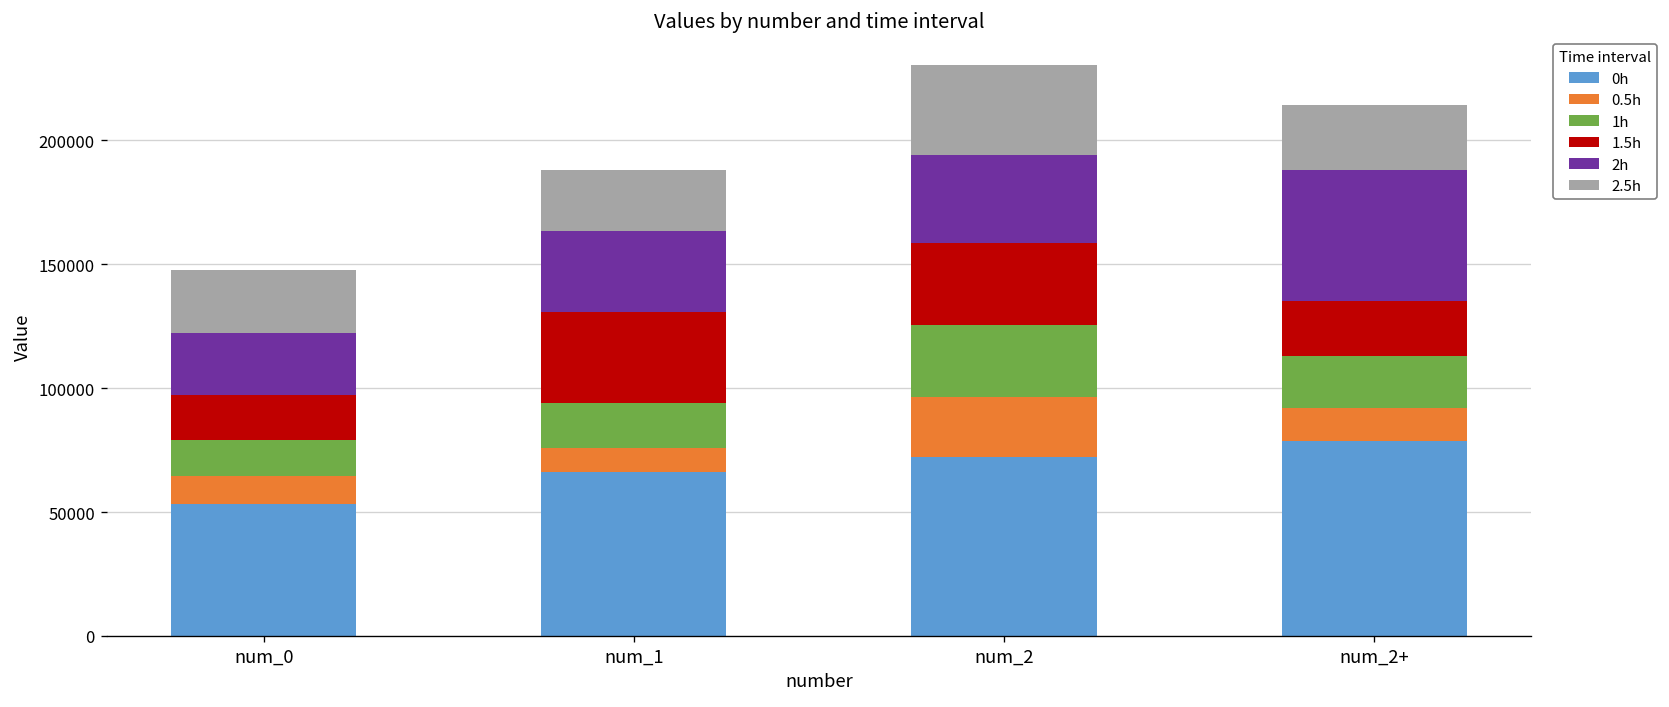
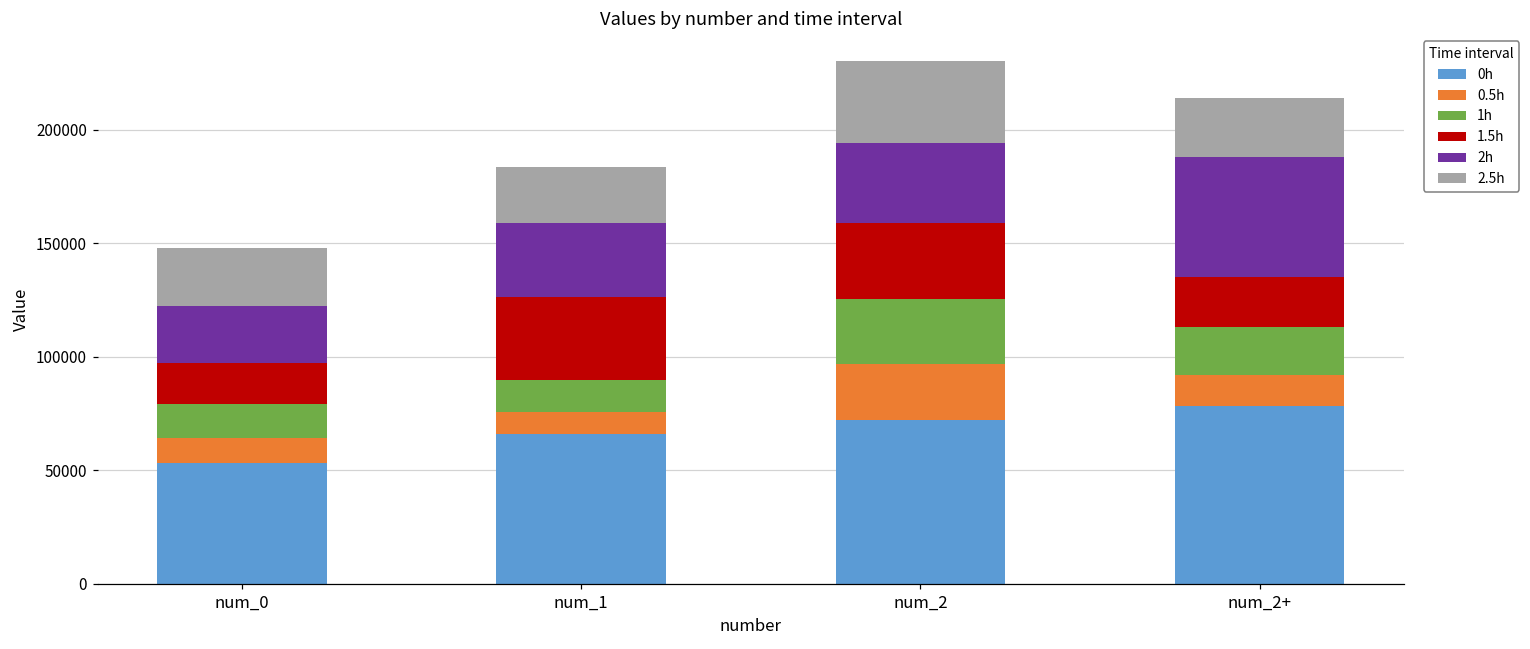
  {
    "0h": {
      "num_0": 53000,
      "num_1": 66000,
      "num_2": 72000,
      "num_2+": 79000
    },
    "0.5h": {
      "num_0": 11000,
      "num_1": 9000,
      "num_2": 24000,
      "num_2+": 14000
    },
    "1h": {
      "num_0": 15000,
-     "num_1": 19000,
+     "num_1": 14000,
      "num_2": 29000,
      "num_2+": 21000
    },
    "1.5h": {
      "num_0": 18000,
      "num_1": 37000,
      "num_2": 33000,
      "num_2+": 22000
    },
    "2h": {
      "num_0": 25000,
      "num_1": 33000,
      "num_2": 35000,
      "num_2+": 53000
    },
    "2.5h": {
      "num_0": 26000,
      "num_1": 25000,
      "num_2": 36000,
      "num_2+": 26000
    }
  }
